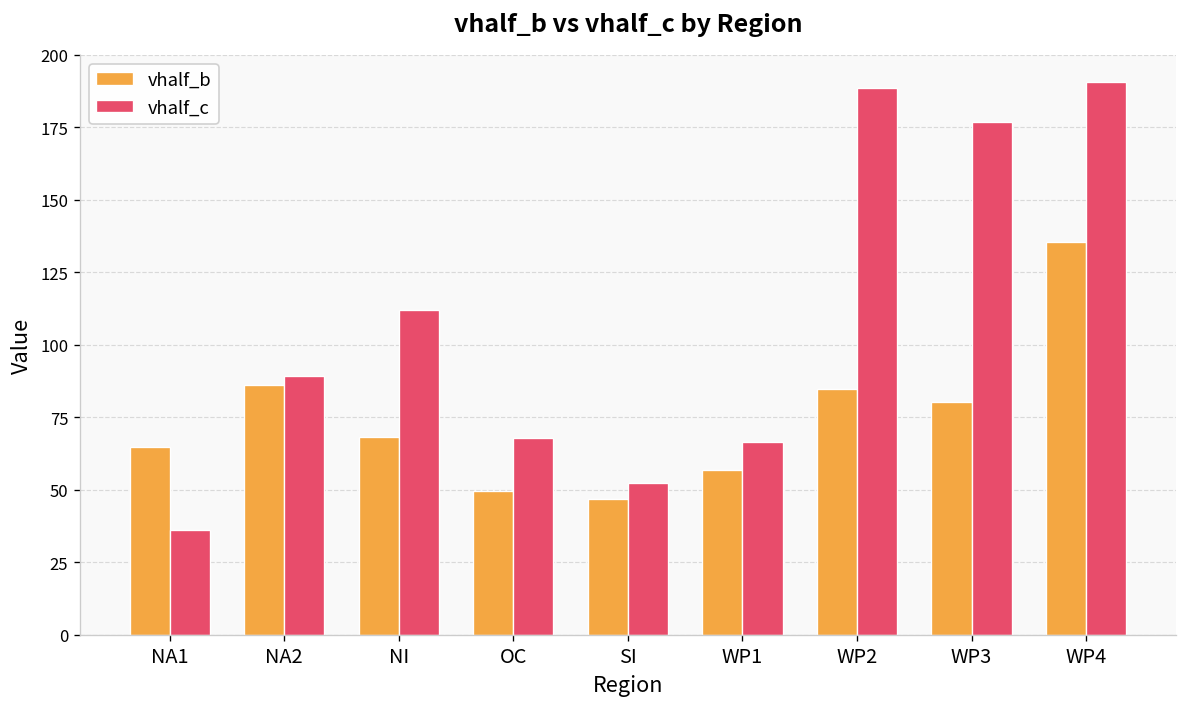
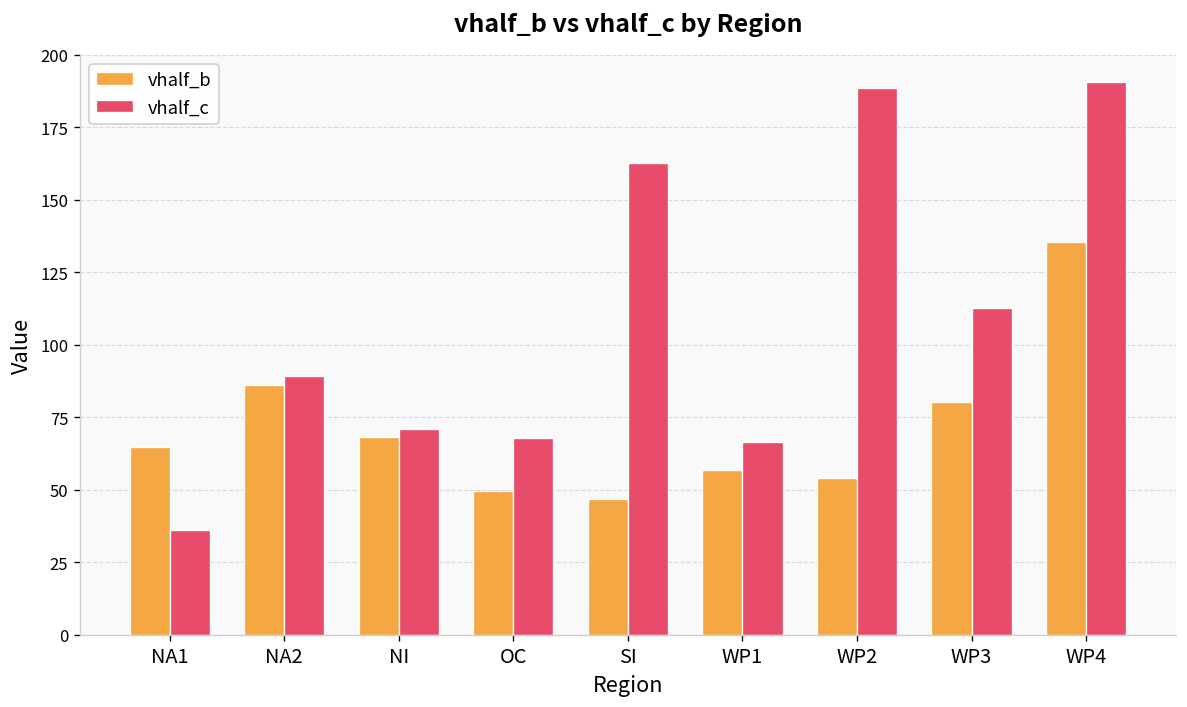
  {
    "vhalf_b": {
      "NA1": 65,
      "NA2": 86,
      "NI": 68,
      "OC": 50,
      "SI": 47,
      "WP1": 57,
-     "WP2": 85,
+     "WP2": 54,
      "WP3": 80,
      "WP4": 136
    },
    "vhalf_c": {
      "NA1": 36,
      "NA2": 89,
-     "NI": 112,
+     "NI": 71,
      "OC": 68,
-     "SI": 52,
+     "SI": 163,
      "WP1": 66,
      "WP2": 188,
-     "WP3": 177,
+     "WP3": 113,
      "WP4": 191
    }
  }
